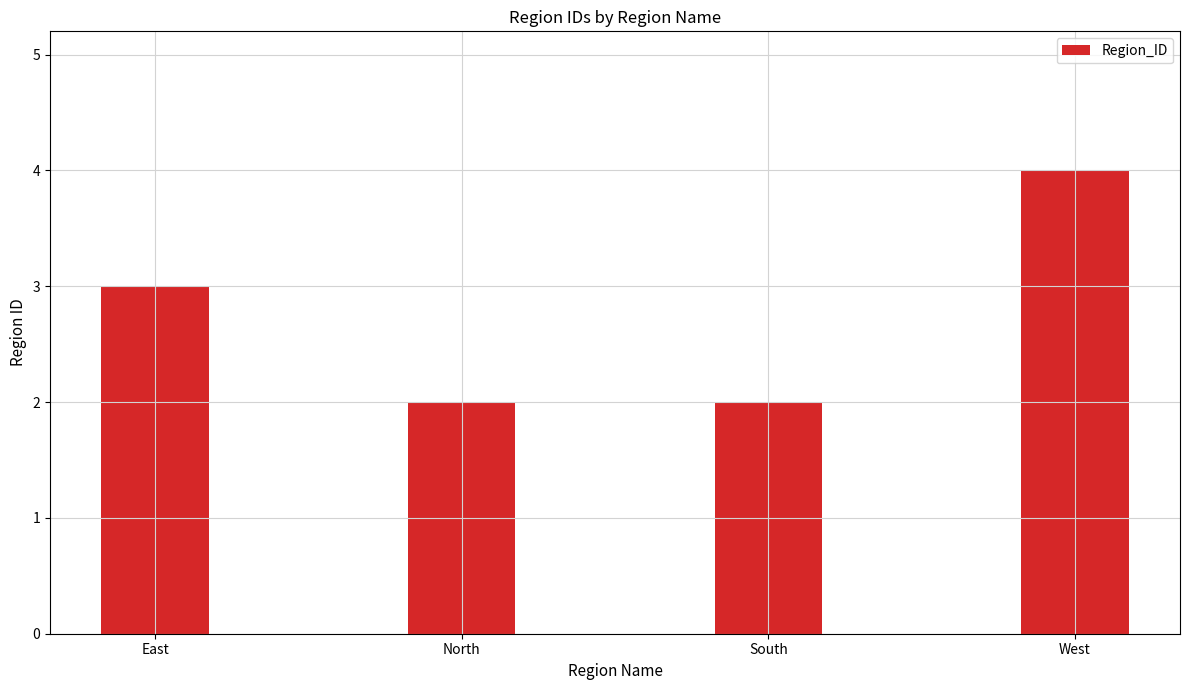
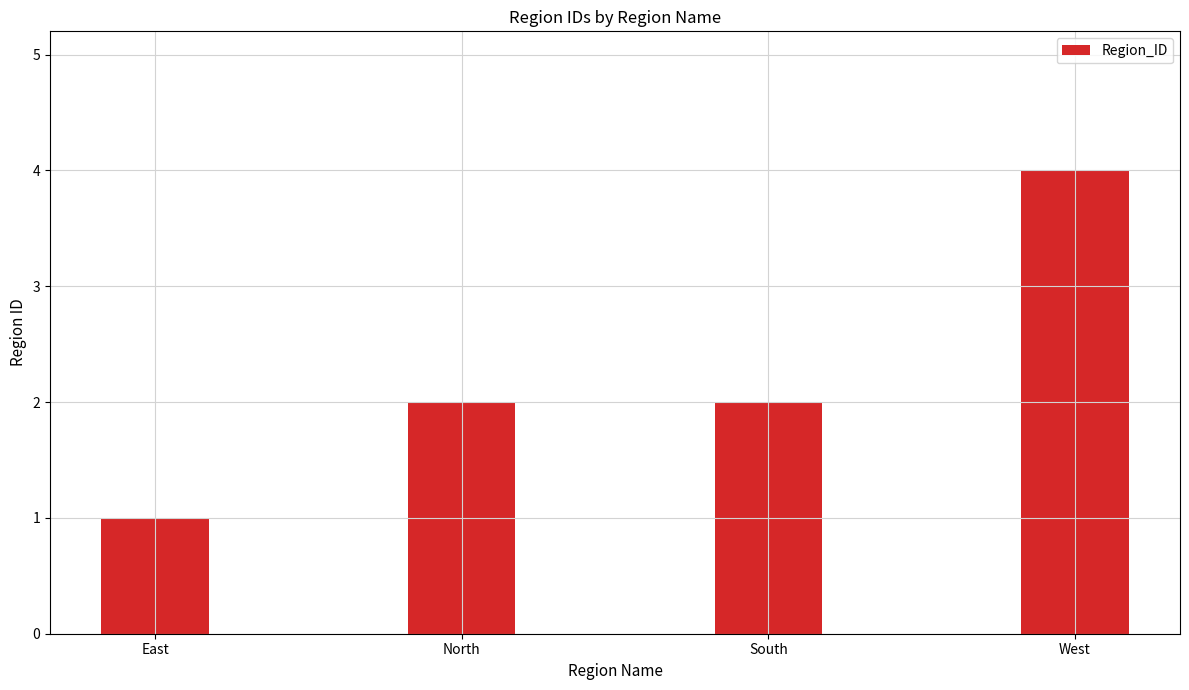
  {
-   "East": 3,
+   "East": 1,
    "North": 2,
    "South": 2,
    "West": 4
  }
